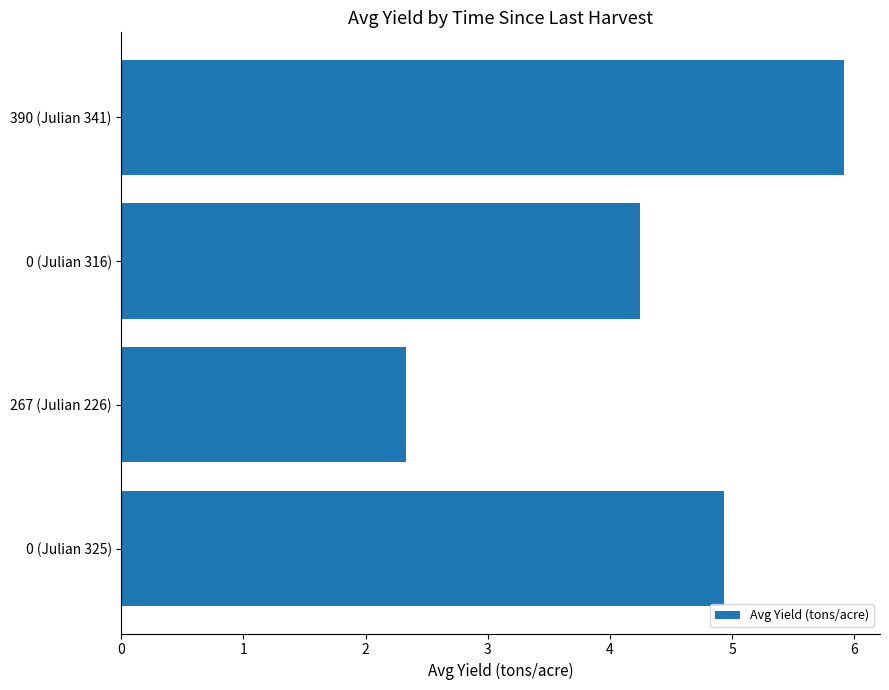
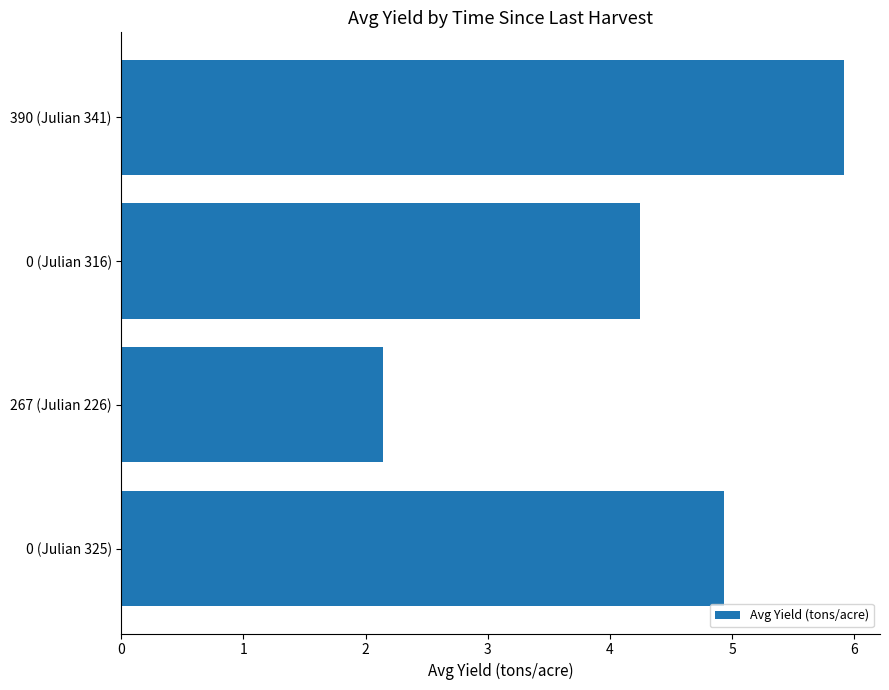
  {
    "390 (Julian 341)": 5.92,
    "0 (Julian 316)": 4.25,
-   "267 (Julian 226)": 2.33,
+   "267 (Julian 226)": 2.14,
    "0 (Julian 325)": 4.93
  }
